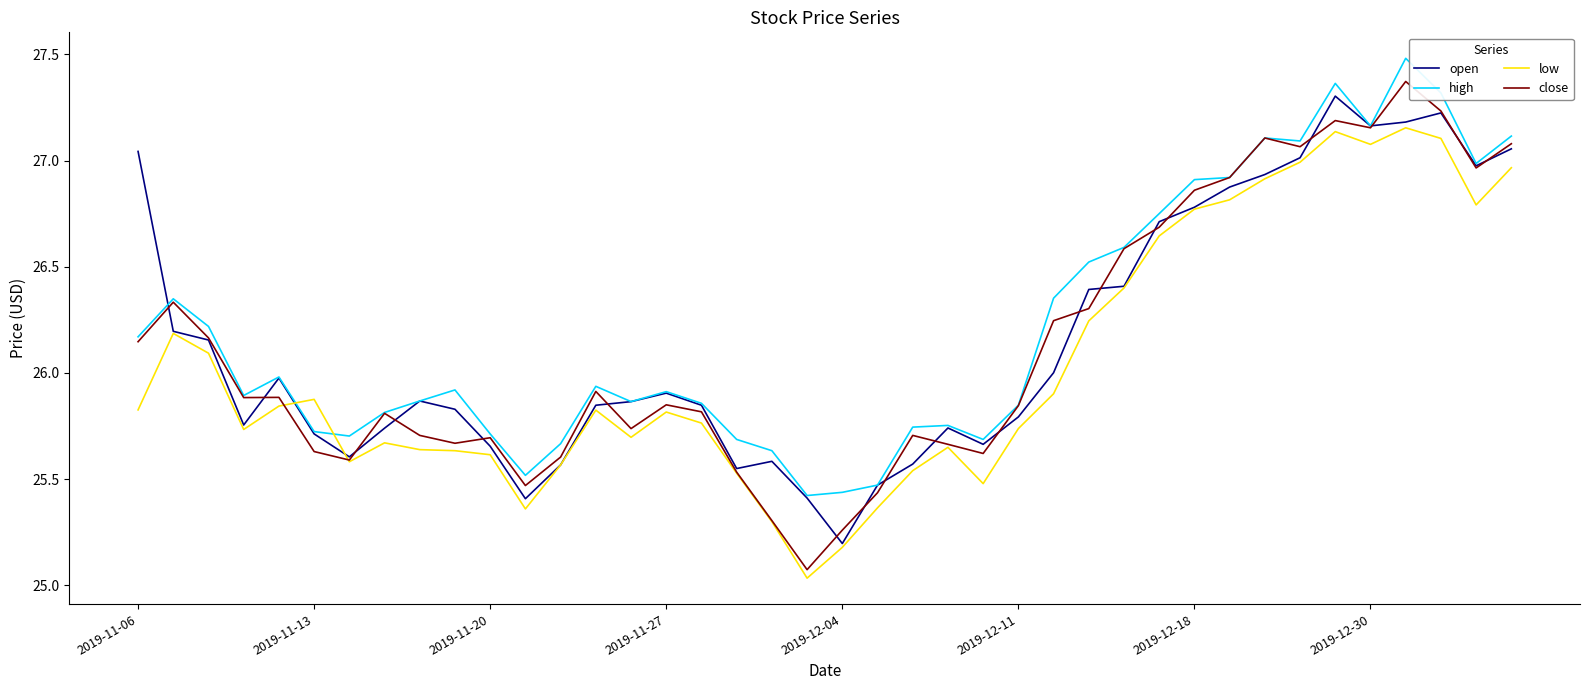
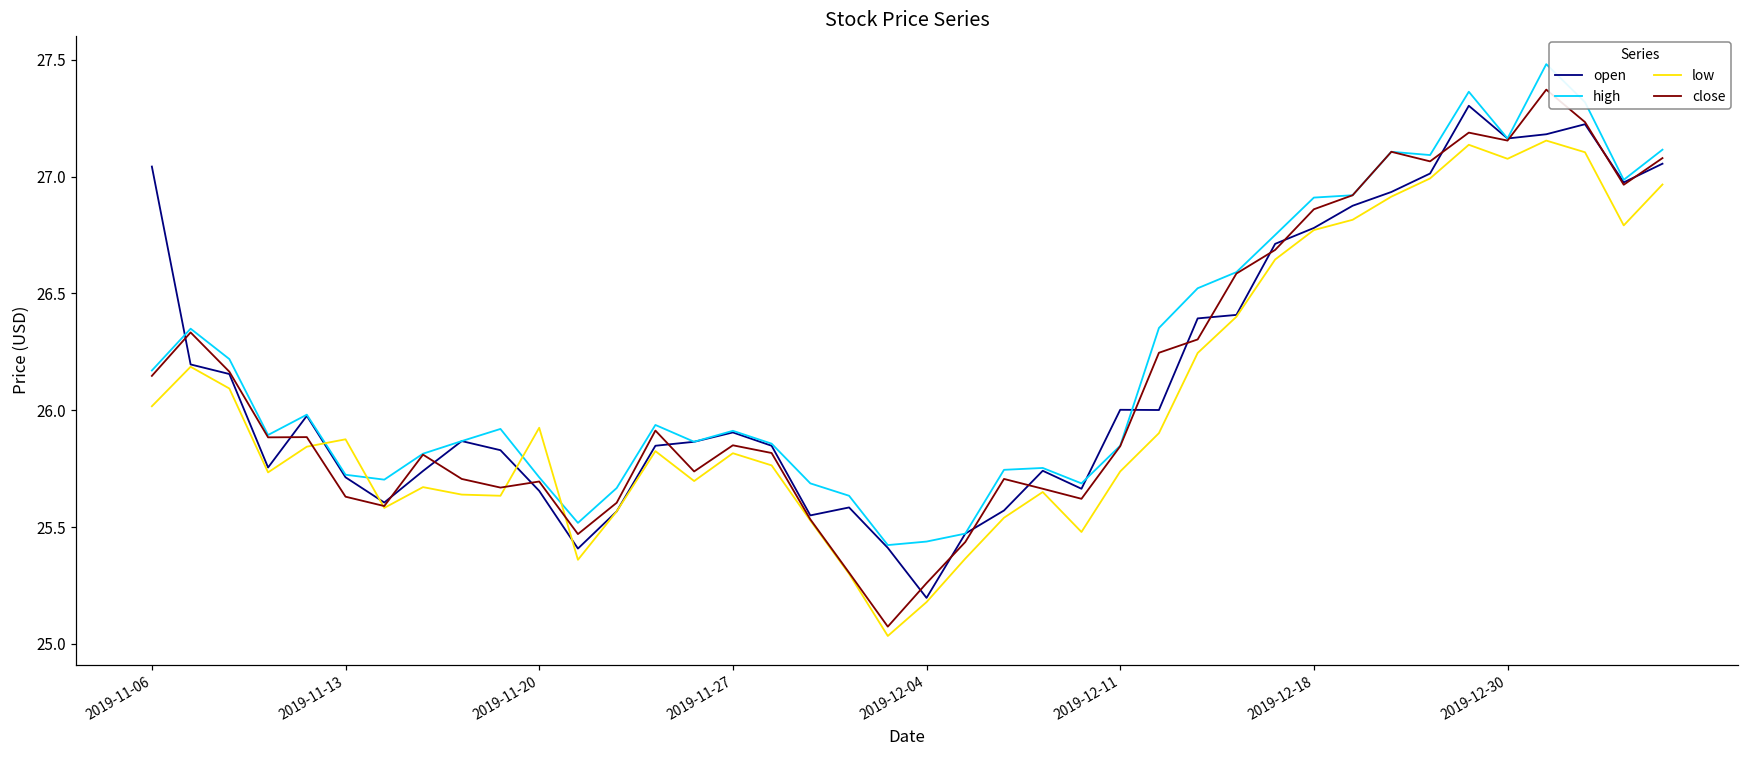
  {
    "open": {
      "2019-11-06": 27.04,
      "2019-11-20": 25.66,
      "2019-12-04": 25.20,
-     "2019-12-11": 25.79
+     "2019-12-11": 26.00
    },
    "high": {
      "2019-11-06": 26.17,
      "2019-11-20": 25.71,
      "2019-12-04": 25.44,
      "2019-12-18": 26.91
    },
    "low": {
-     "2019-11-06": 25.83,
+     "2019-11-06": 26.02,
      "2019-11-13": 25.88,
-     "2019-11-20": 25.62,
+     "2019-11-20": 25.93,
      "2019-11-27": 25.82,
      "2019-12-04": 25.18,
      "2019-12-11": 25.74,
      "2019-12-30": 27.08
    },
    "close": {
      "2019-11-06": 26.15,
      "2019-11-13": 25.63,
      "2019-11-20": 25.70,
      "2019-11-27": 25.85,
      "2019-12-04": 25.26,
      "2019-12-18": 26.86
    }
  }
